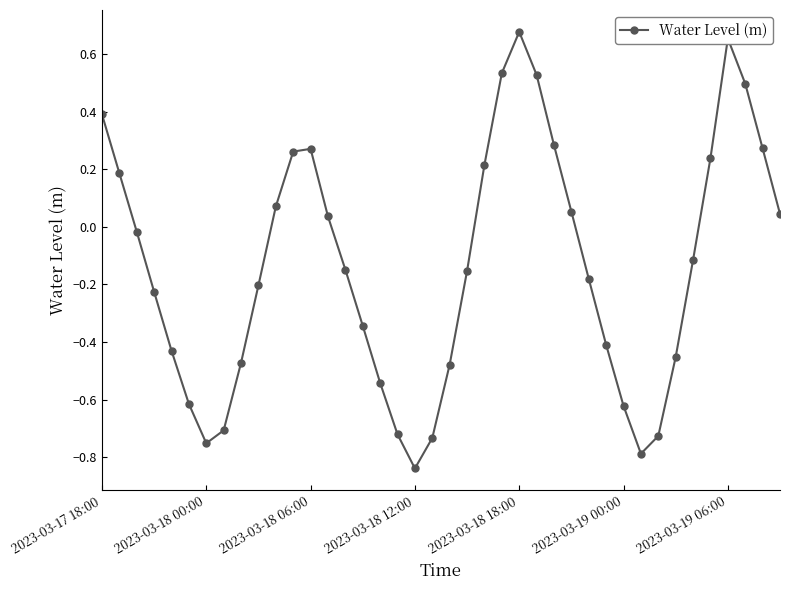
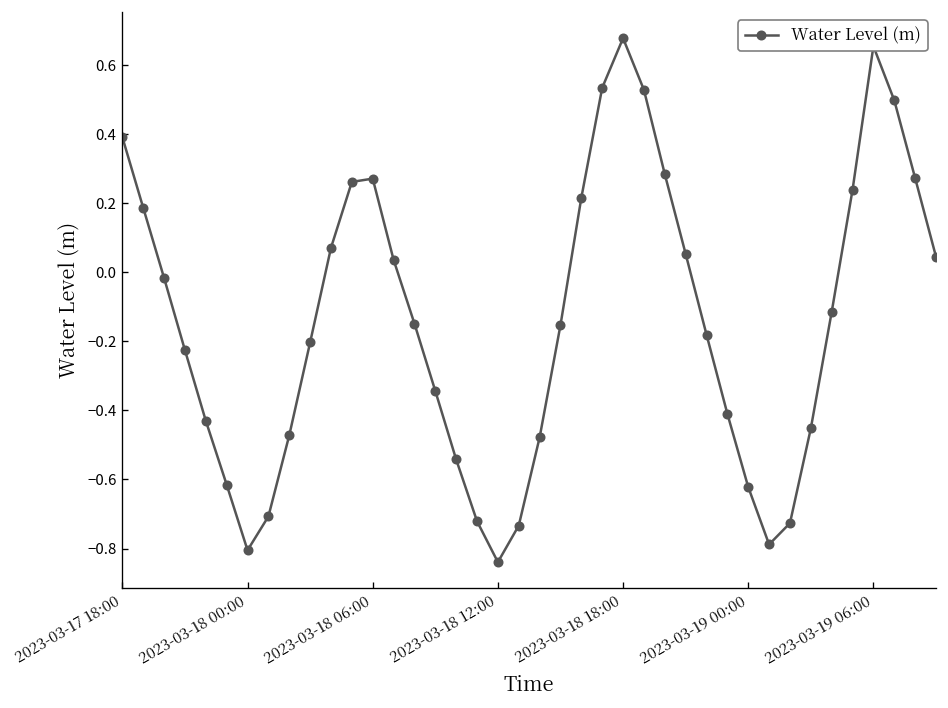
  {
    "2023-03-17 18:00": 0.39,
-   "2023-03-18 00:00": -0.75,
+   "2023-03-18 00:00": -0.80,
    "2023-03-18 06:00": 0.27,
    "2023-03-18 12:00": -0.84,
    "2023-03-18 18:00": 0.68,
    "2023-03-19 00:00": -0.62
  }
